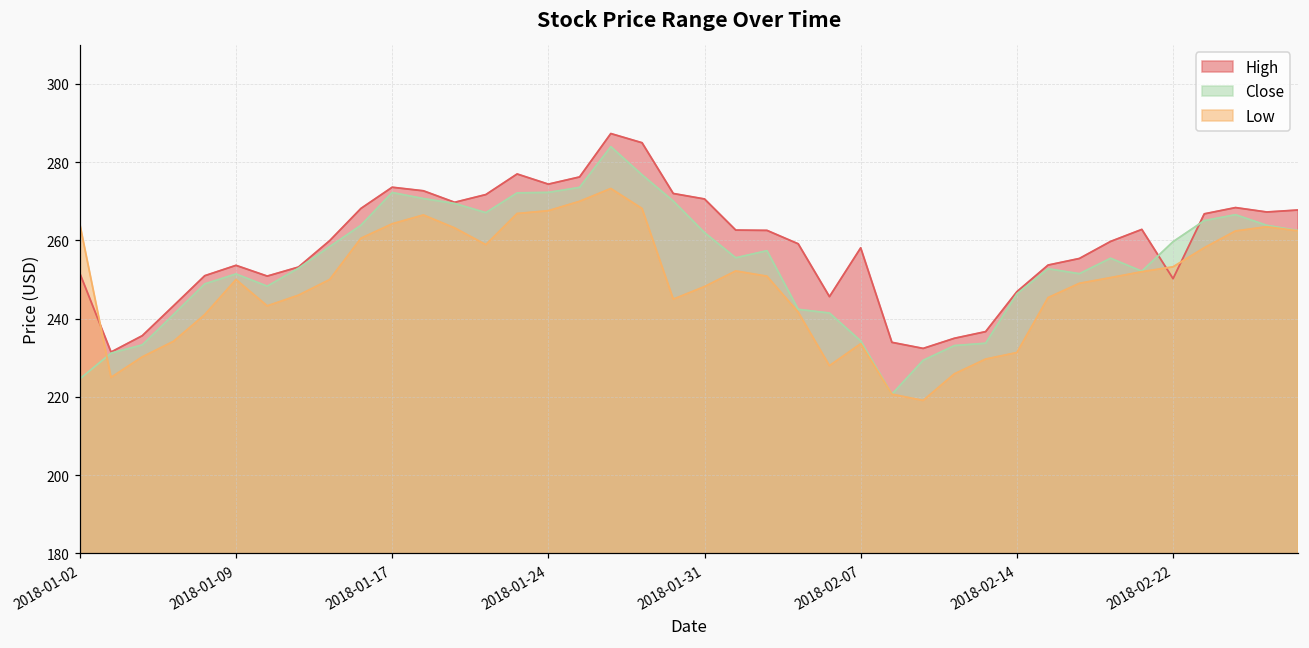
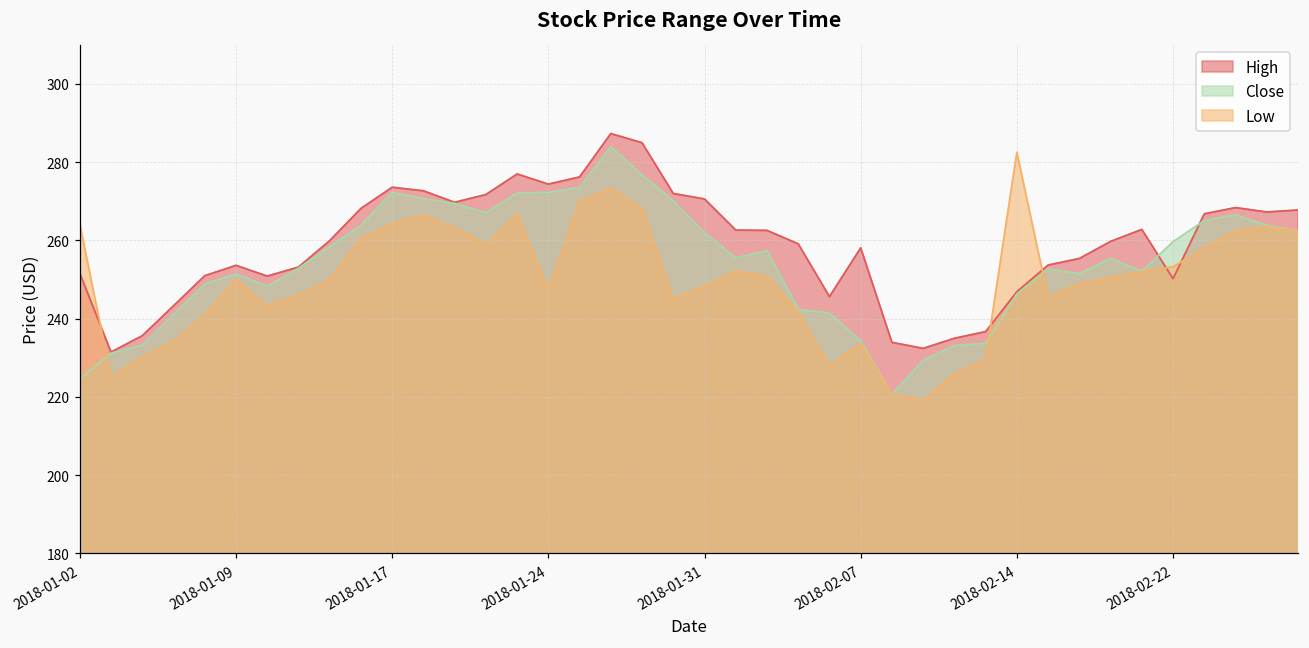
  {
    "High": {
      "2018-01-02": 252,
      "2018-01-09": 254,
      "2018-01-17": 274,
      "2018-01-24": 274,
      "2018-01-31": 271,
      "2018-02-07": 258,
      "2018-02-22": 250
    },
    "Close": {
      "2018-01-02": 225,
      "2018-01-09": 251,
      "2018-01-17": 272,
      "2018-01-24": 272,
      "2018-01-31": 262,
      "2018-02-07": 234,
      "2018-02-22": 260
    },
    "Low": {
      "2018-01-02": 264,
      "2018-01-09": 250,
      "2018-01-17": 264,
-     "2018-01-24": 268,
+     "2018-01-24": 247,
      "2018-01-31": 248,
      "2018-02-07": 234,
-     "2018-02-14": 231,
+     "2018-02-14": 283,
      "2018-02-22": 253
    }
  }
